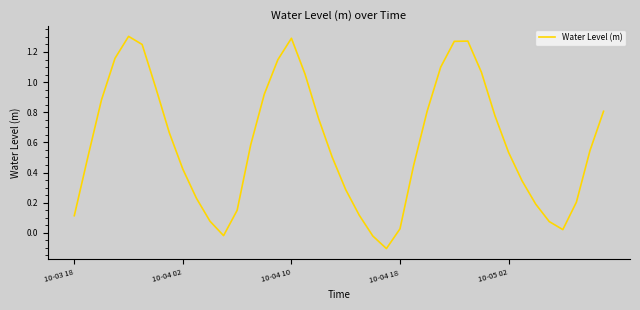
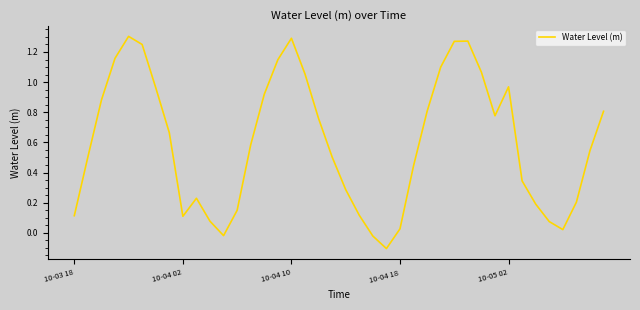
  {
    "10-03 18": 0.11,
-   "10-04 02": 0.42,
+   "10-04 02": 0.11,
    "10-04 10": 1.29,
    "10-04 18": 0.03,
-   "10-05 02": 0.53
+   "10-05 02": 0.97
  }
